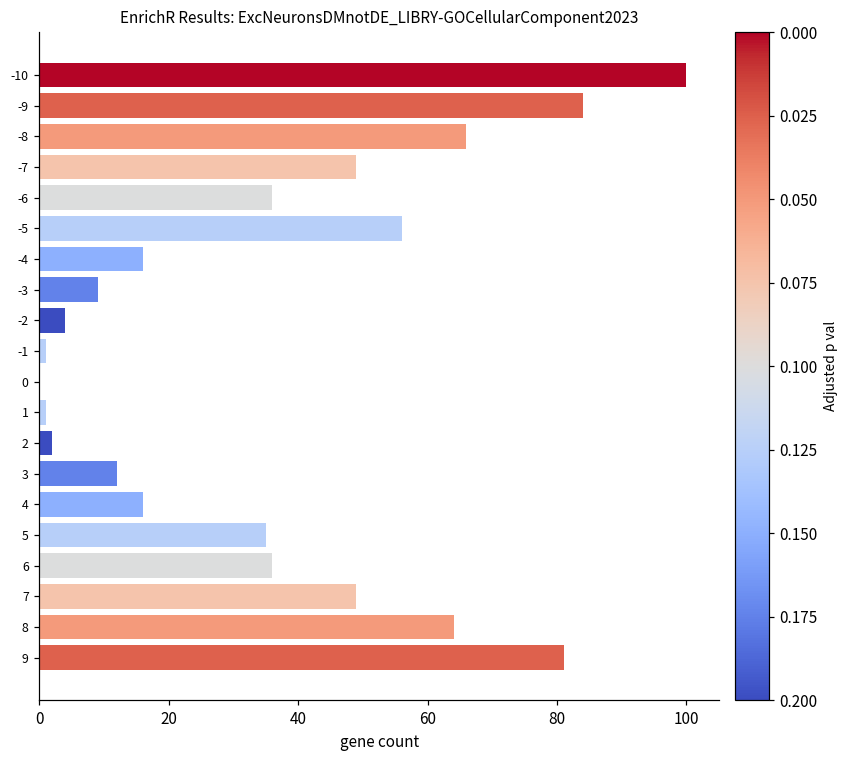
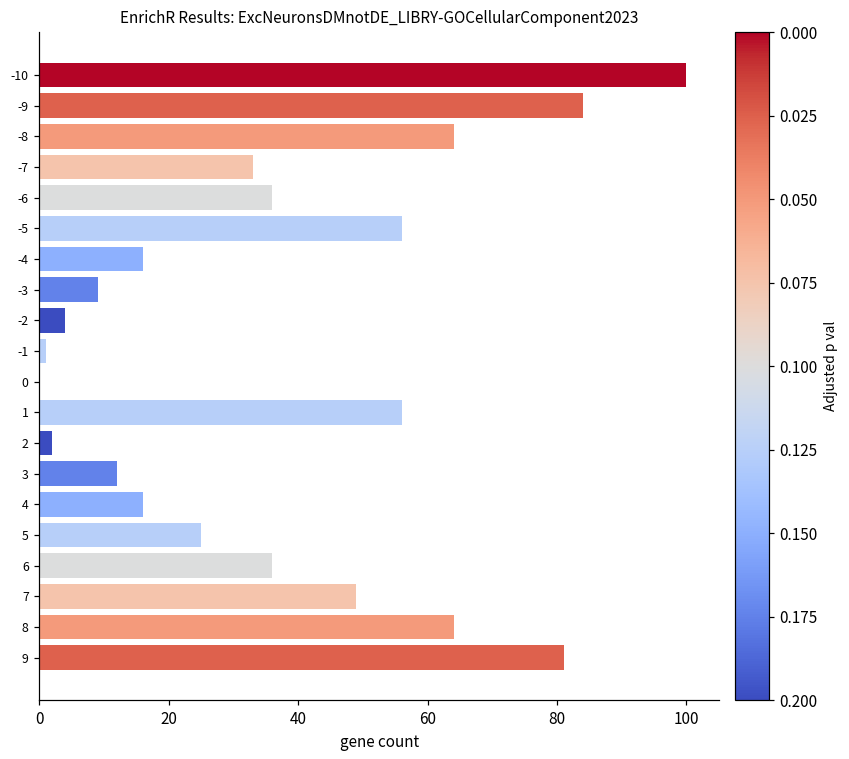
  {
    "-10": 100,
    "-9": 84,
-   "-8": 66,
-   "-7": 49,
+   "-8": 64,
+   "-7": 33,
    "-6": 36,
    "-5": 56,
    "-4": 16,
    "-3": 9,
    "-2": 4,
    "-1": 1,
    "0": 0,
-   "1": 1,
+   "1": 56,
    "2": 2,
    "3": 12,
    "4": 16,
-   "5": 35,
+   "5": 25,
    "6": 36,
    "7": 49,
    "8": 64,
    "9": 81
  }
